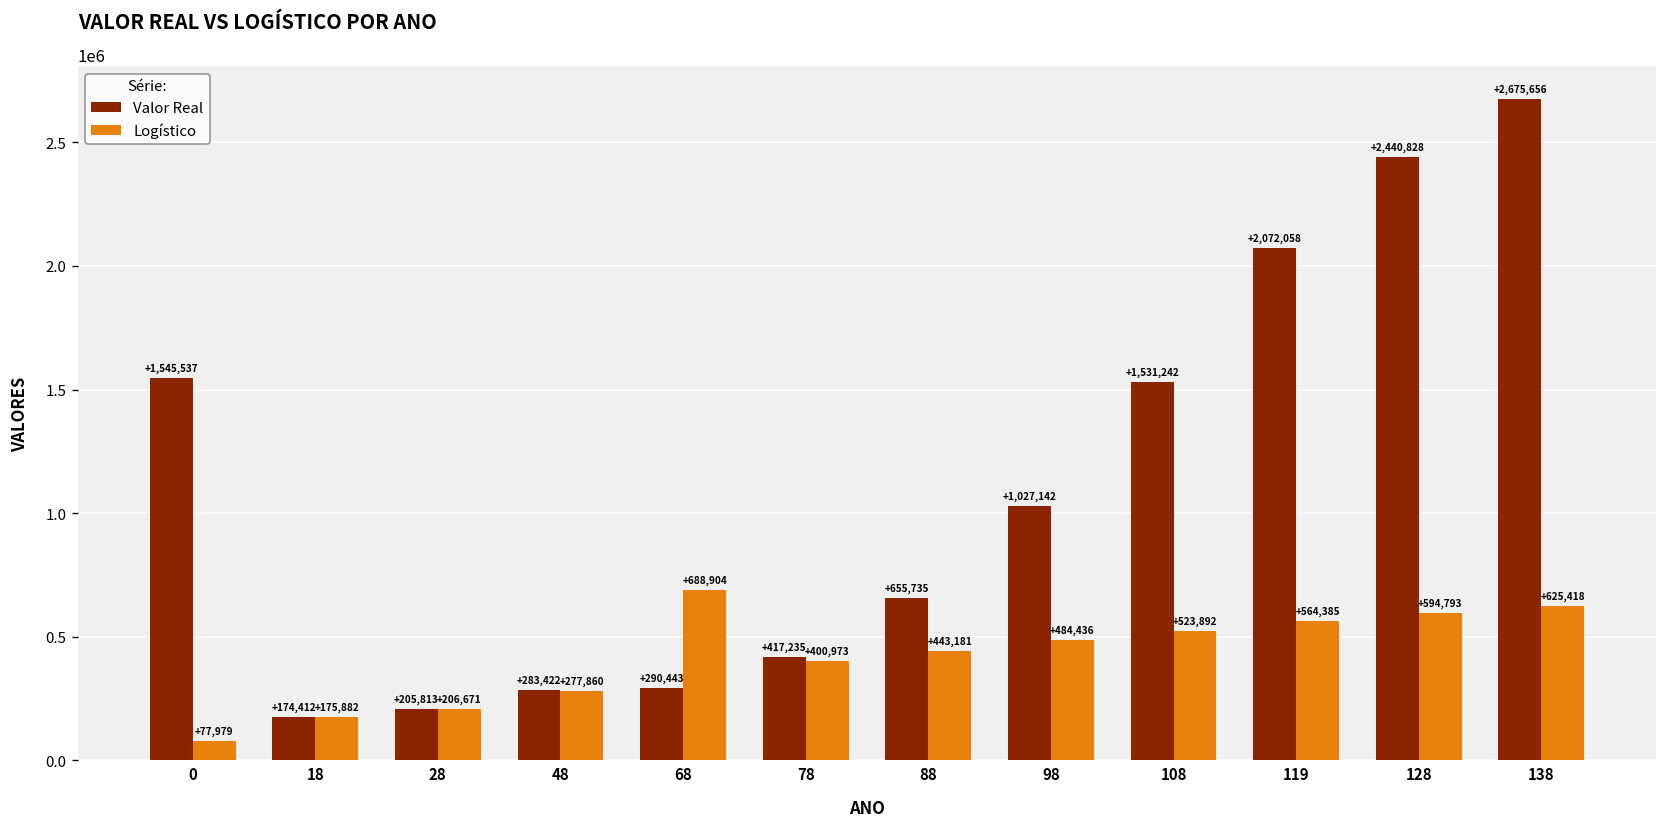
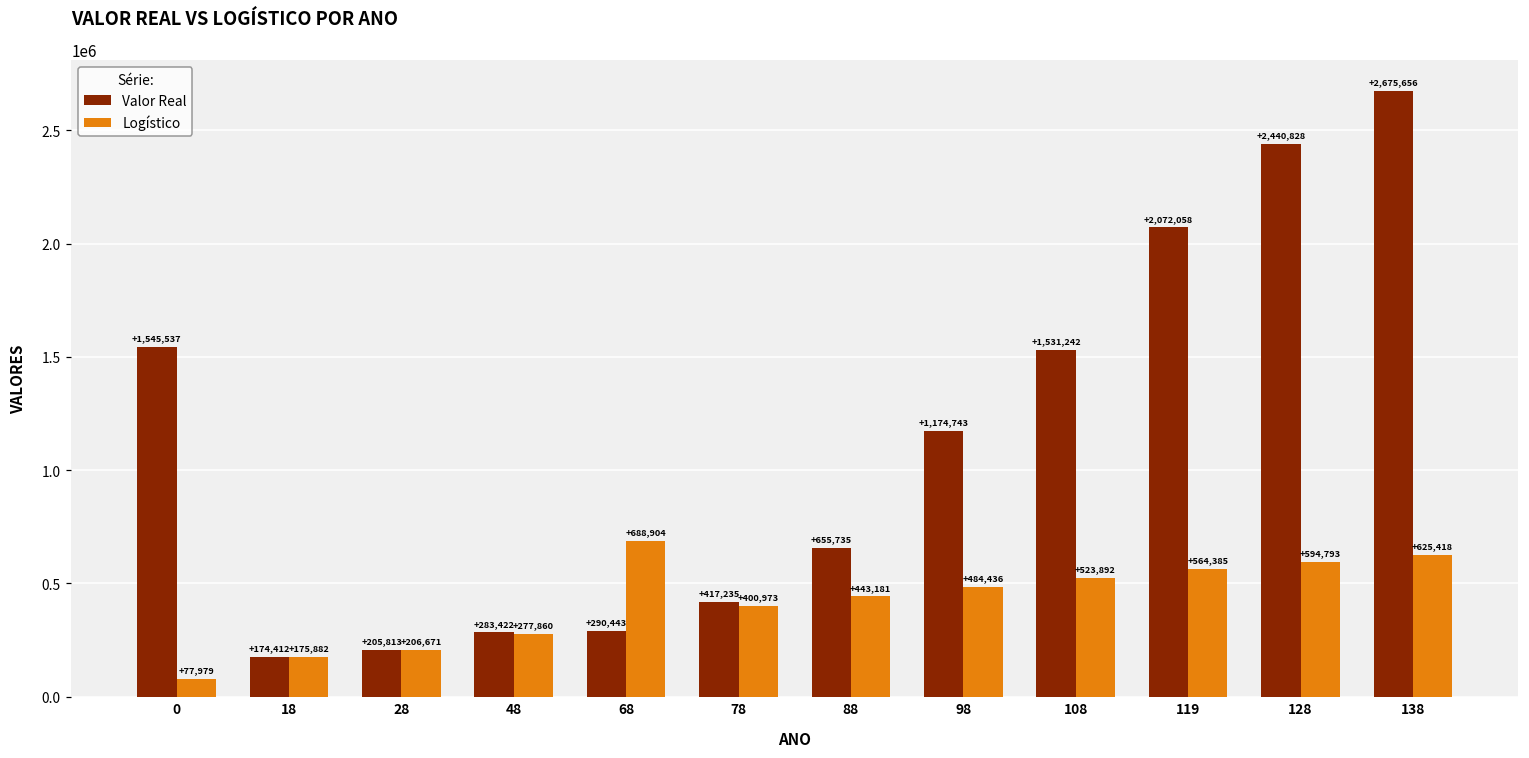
  {
    "Valor Real": {
      "0": "+1,545,537",
      "18": "+174,412",
      "28": "+205,813",
      "48": "+283,422",
      "68": "+290,443",
      "78": "+417,235",
      "88": "+655,735",
-     "98": "+1,027,142",
+     "98": "+1,174,743",
      "108": "+1,531,242",
      "119": "+2,072,058",
      "128": "+2,440,828",
      "138": "+2,675,656"
    },
    "Logístico": {
      "0": "+77,979",
      "78": "+400,973",
      "88": "+443,181",
      "108": "+523,892",
      "119": "+564,385"
    }
  }
